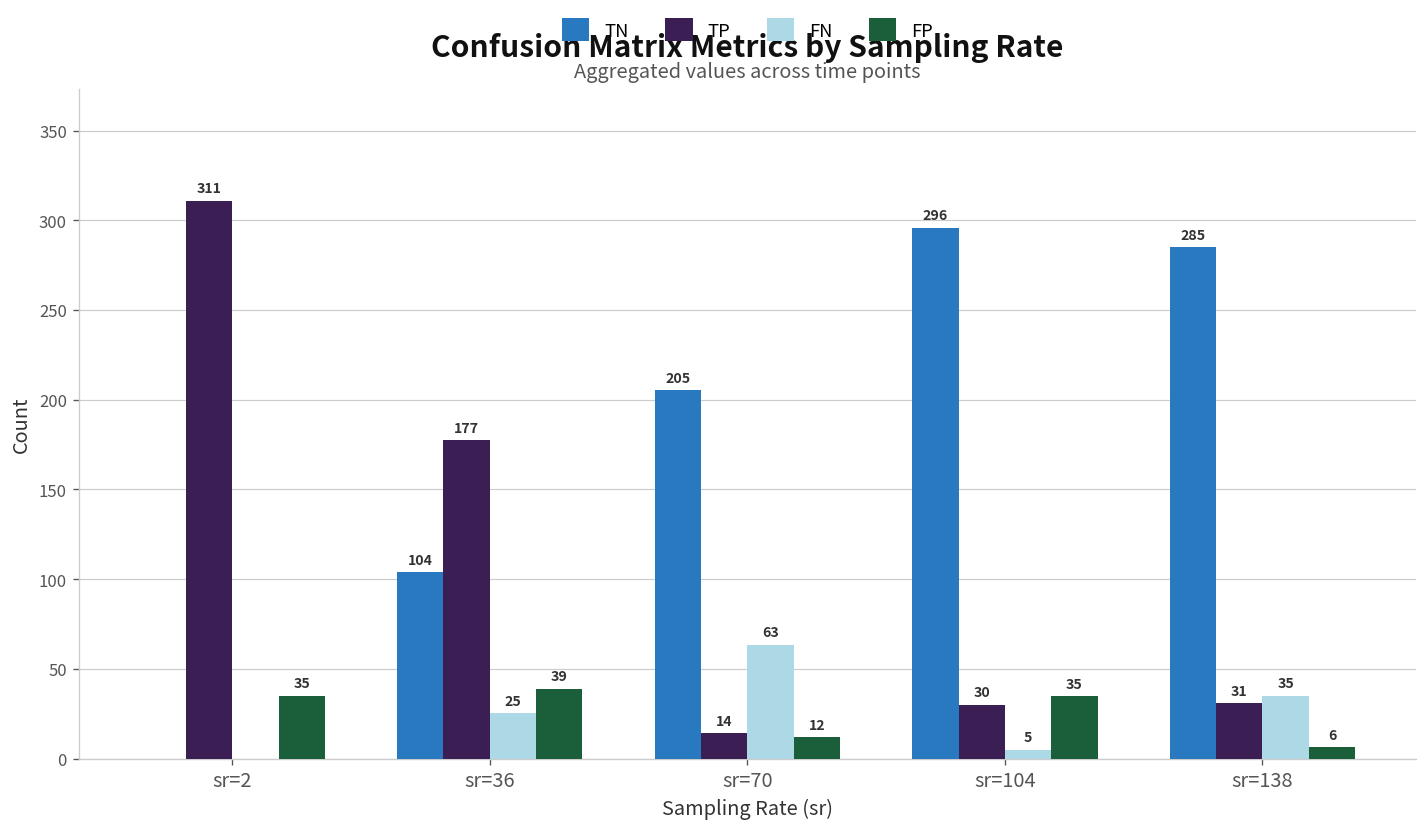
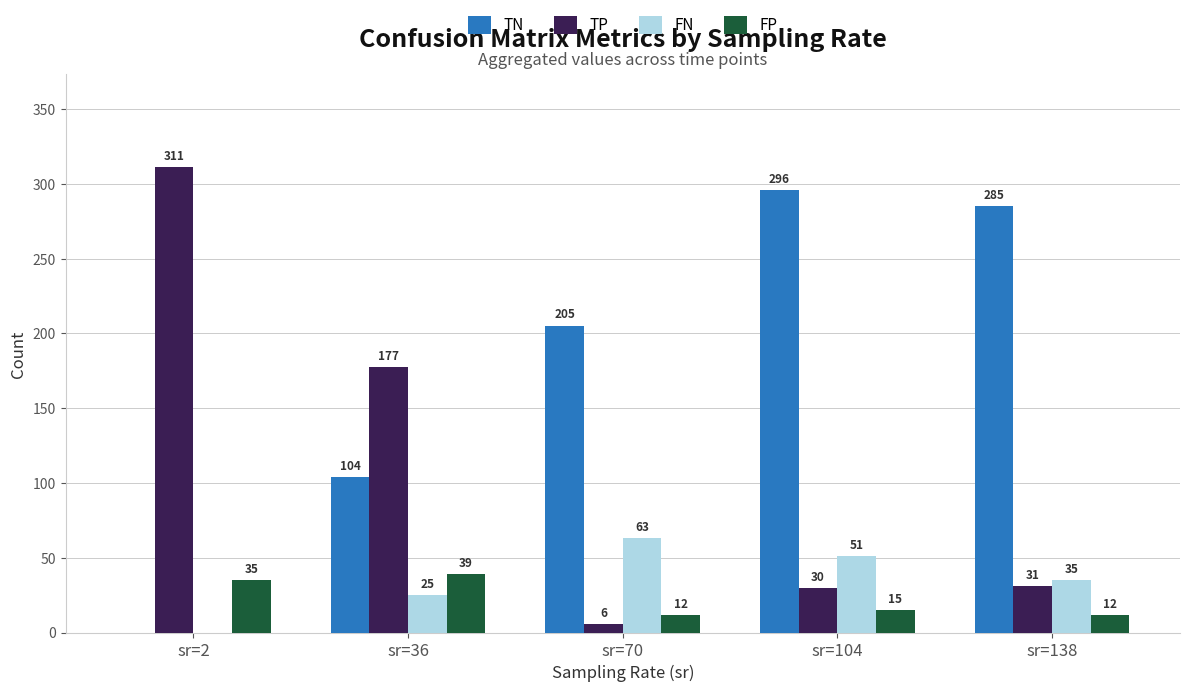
  {
    "TN": {
      "sr=36": 104,
      "sr=70": 205,
      "sr=104": 296,
      "sr=138": 285
    },
    "TP": {
      "sr=2": 311,
      "sr=36": 177,
-     "sr=70": 14,
+     "sr=70": 6,
      "sr=104": 30,
      "sr=138": 31
    },
    "FN": {
      "sr=36": 25,
      "sr=70": 63,
-     "sr=104": 5,
+     "sr=104": 51,
      "sr=138": 35
    },
    "FP": {
      "sr=2": 35,
      "sr=36": 39,
      "sr=70": 12,
-     "sr=104": 35,
-     "sr=138": 6
+     "sr=104": 15,
+     "sr=138": 12
    }
  }
